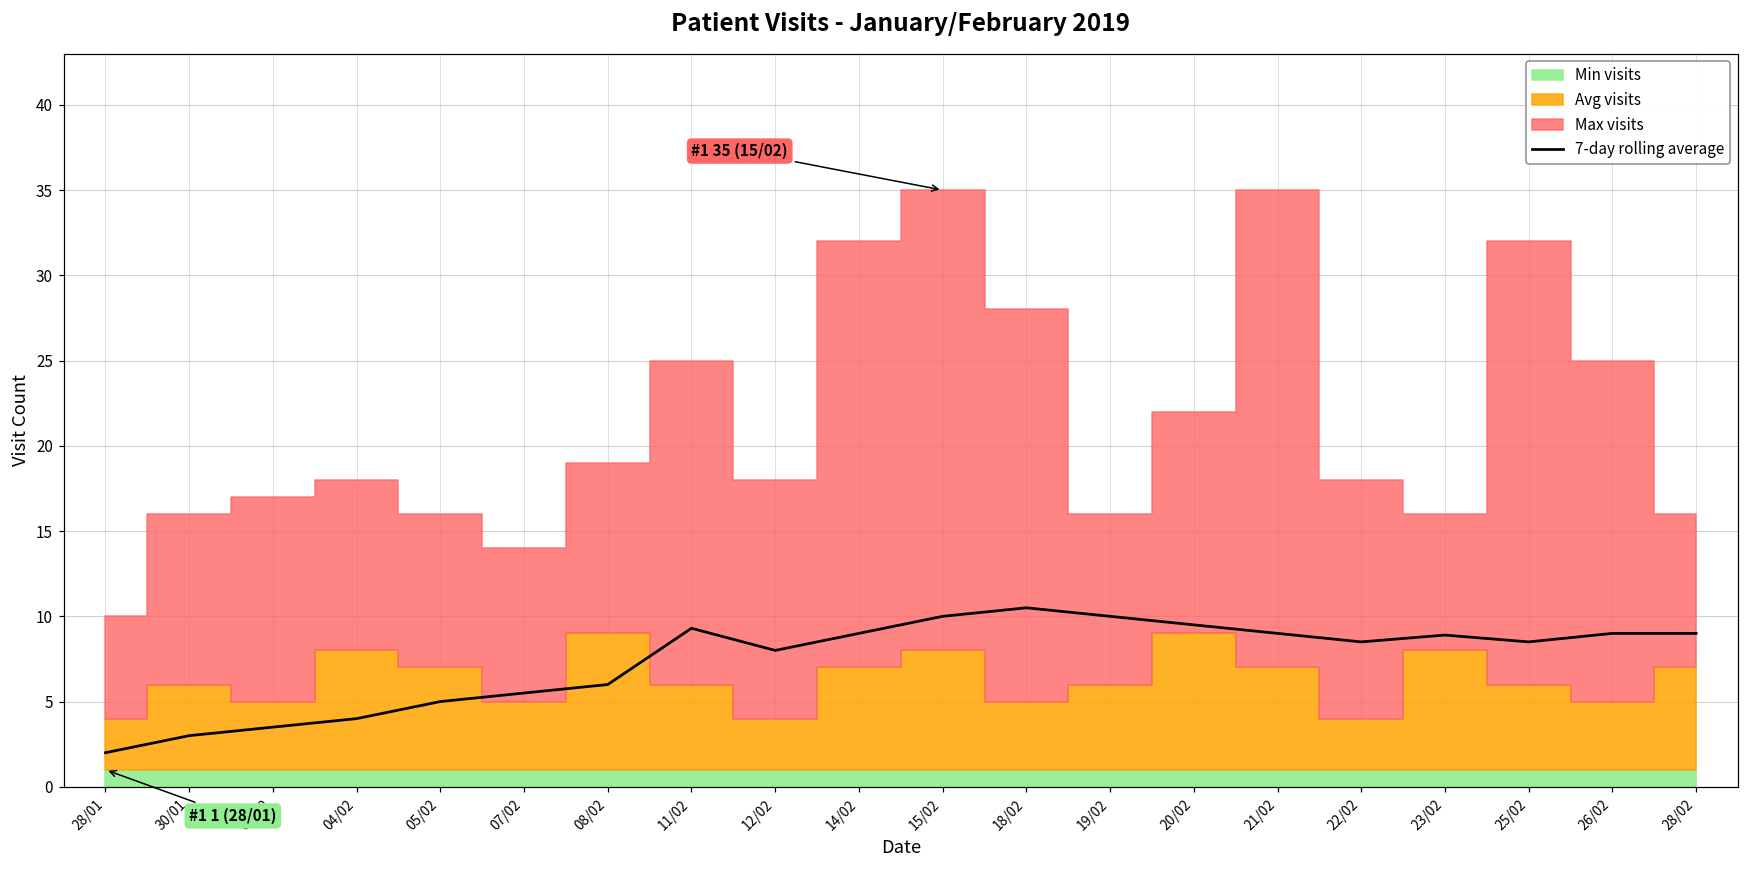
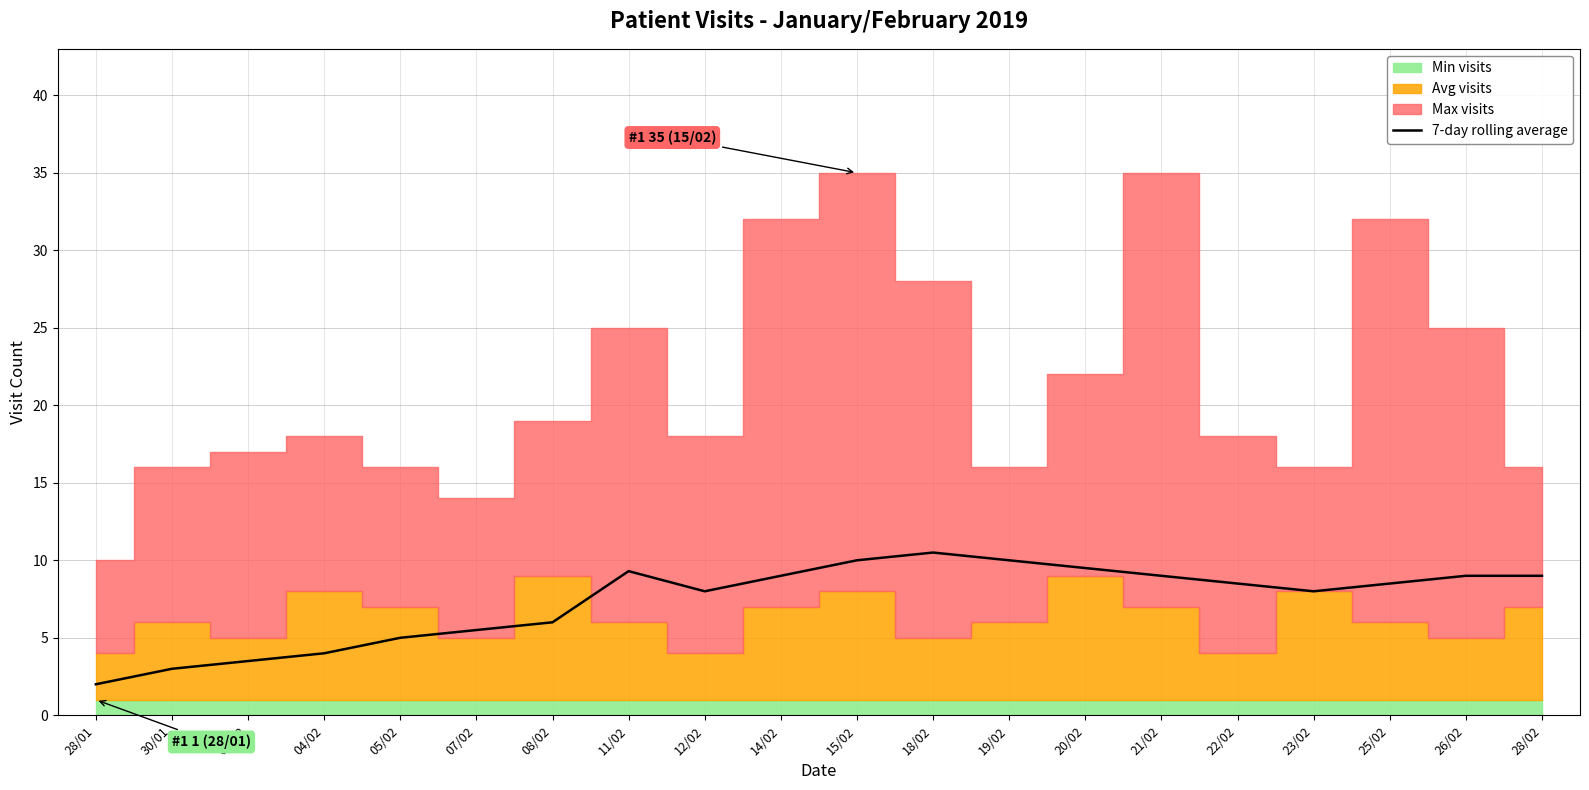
  {
    "7-day rolling average": {
      "28/01": 2.0,
      "30/01": 3.0,
      "01/02": 3.5,
      "04/02": 4.0,
      "05/02": 5.0,
      "07/02": 5.5,
      "08/02": 6.0,
      "11/02": 9.3,
      "12/02": 8.0,
      "14/02": 9.0,
      "15/02": 10.0,
      "18/02": 10.5,
      "19/02": 10.0,
      "20/02": 9.5,
      "21/02": 9.0,
      "22/02": 8.5,
-     "23/02": 8.9,
+     "23/02": 8.0,
      "25/02": 8.5,
      "26/02": 9.0,
      "28/02": 9.0
    }
  }
